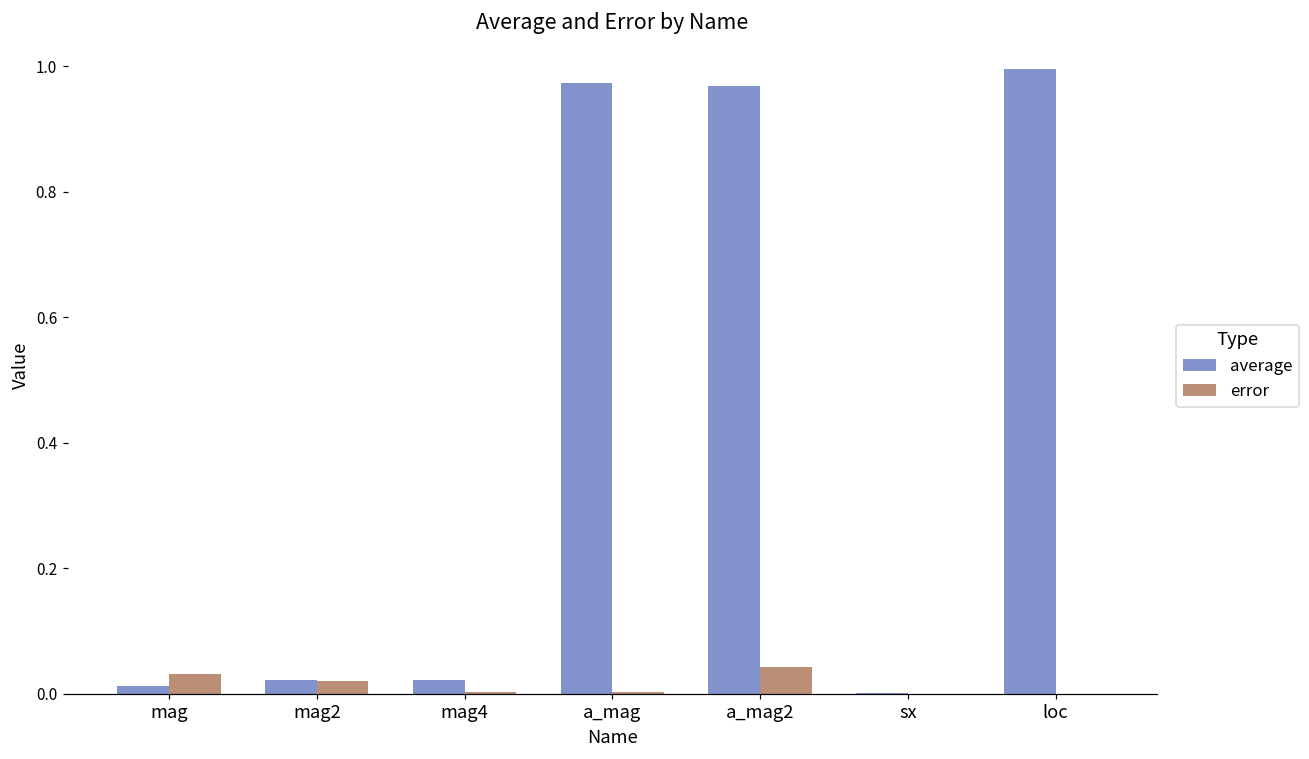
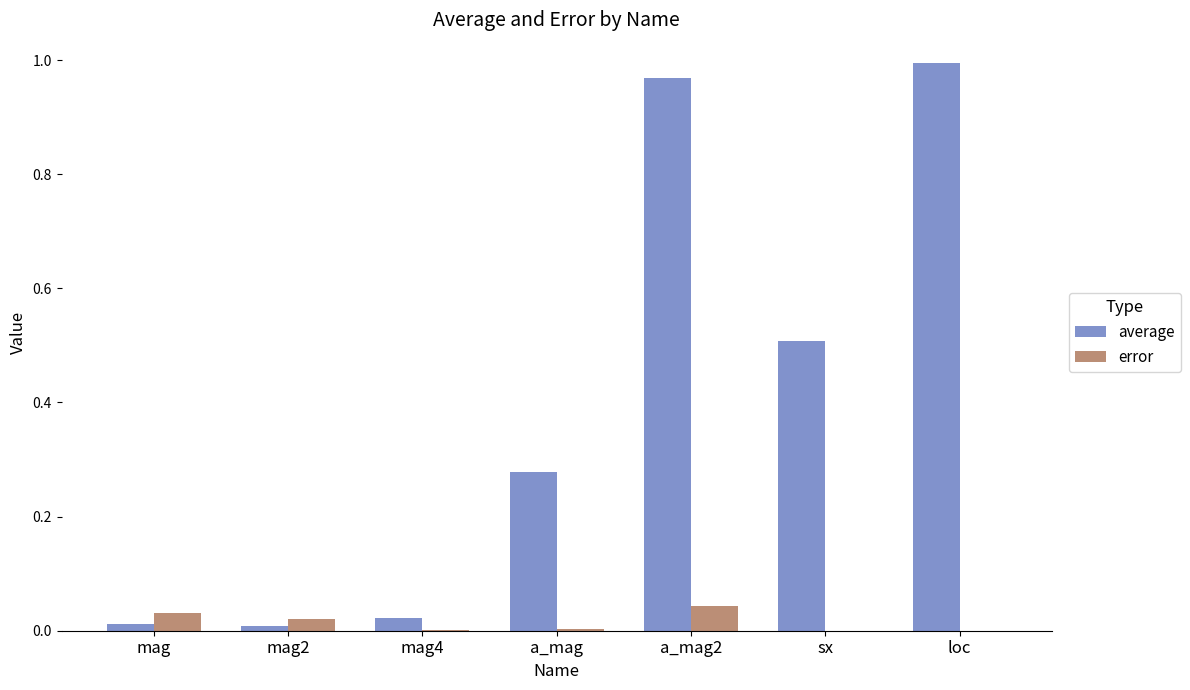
  {
    "average": {
      "mag": 0.01,
-     "mag2": 0.02,
+     "mag2": 0.01,
      "mag4": 0.02,
-     "a_mag": 0.97,
+     "a_mag": 0.28,
      "a_mag2": 0.97,
-     "sx": 0.00,
+     "sx": 0.51,
      "loc": 1.00
    },
    "error": {
      "mag": 0.03,
      "mag2": 0.02,
      "a_mag2": 0.04
    }
  }
